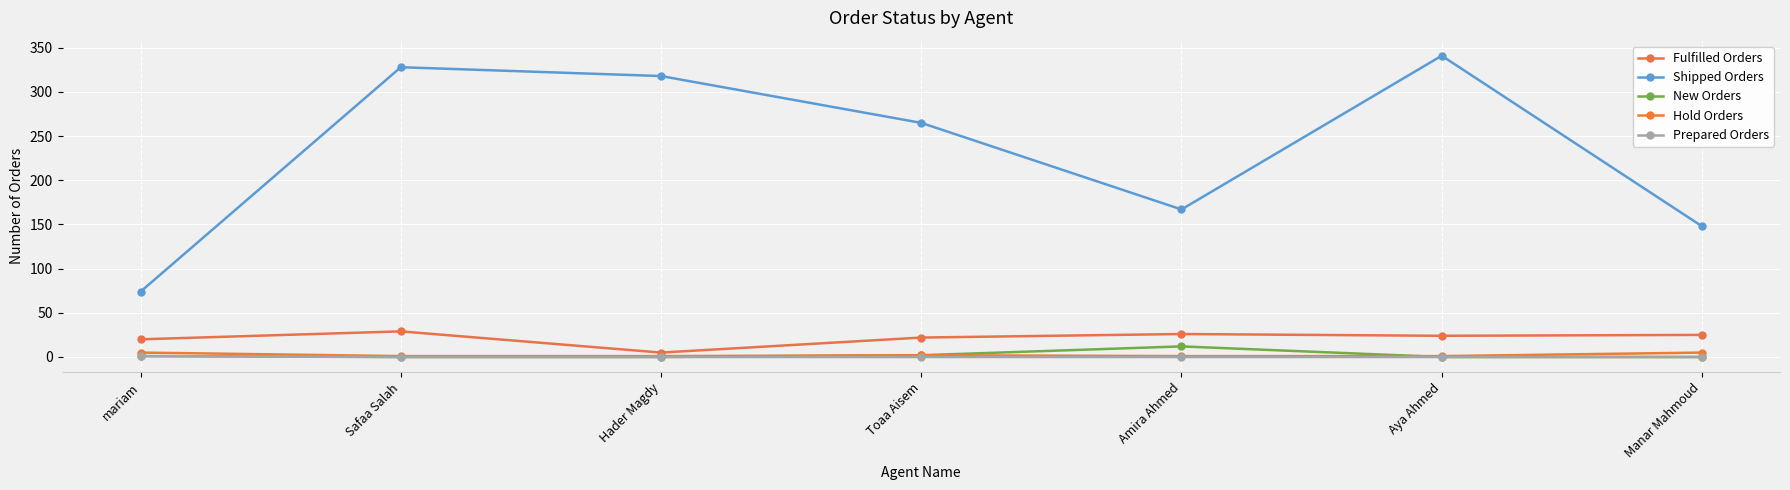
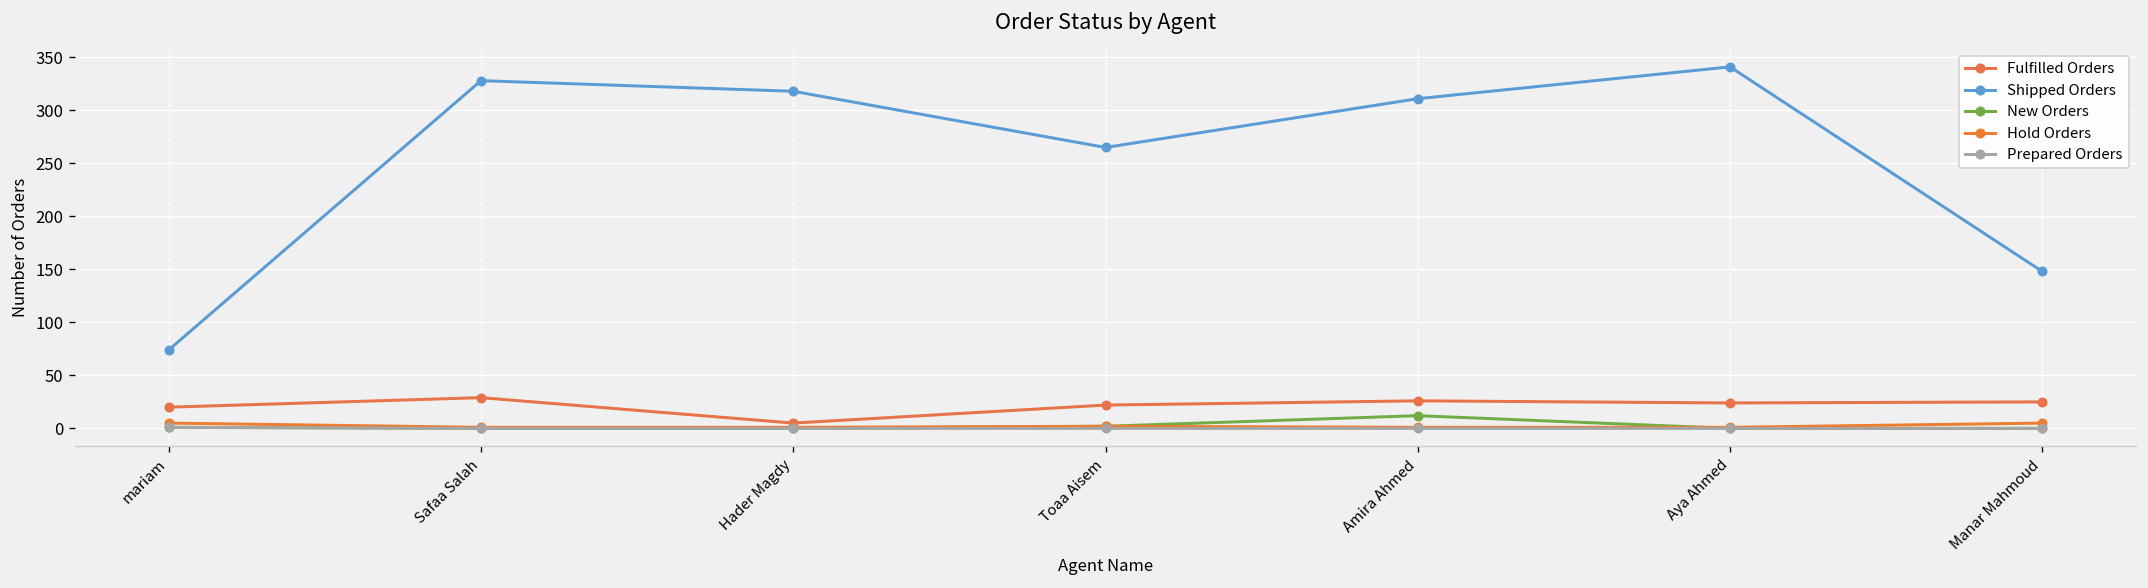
  {
    "Shipped Orders": {
      "mariam": 70,
      "Safaa Salah": 330,
      "Hader Magdy": 320,
      "Toaa Aisem": 270,
-     "Amira Ahmed": 170,
+     "Amira Ahmed": 310,
      "Aya Ahmed": 340,
      "Manar Mahmoud": 150
    },
    "New Orders": {
      "Amira Ahmed": 10
    }
  }
